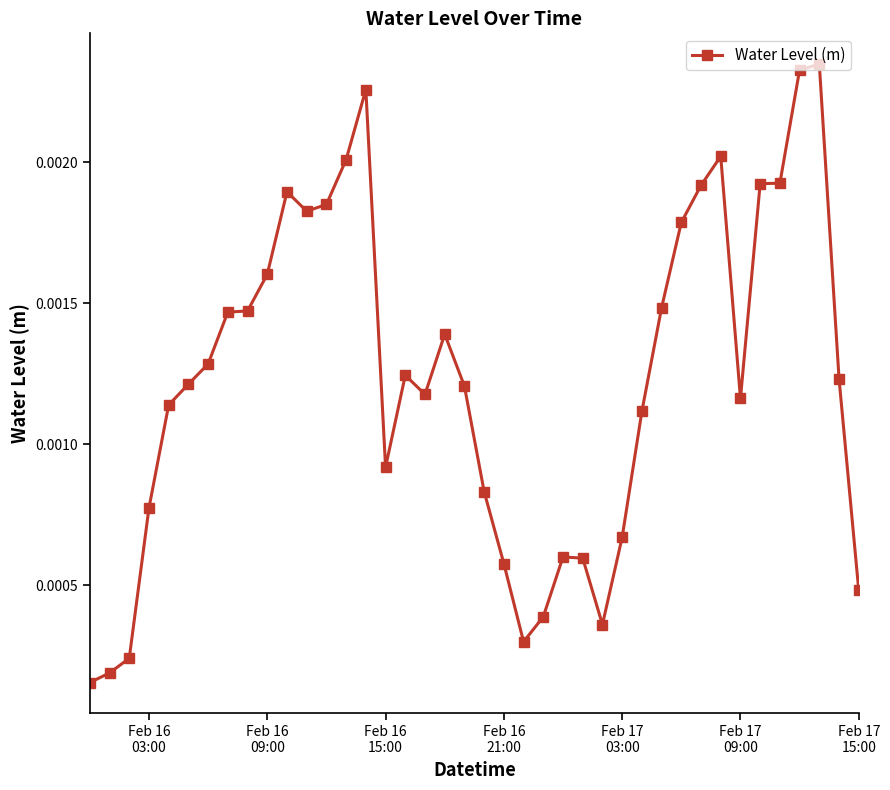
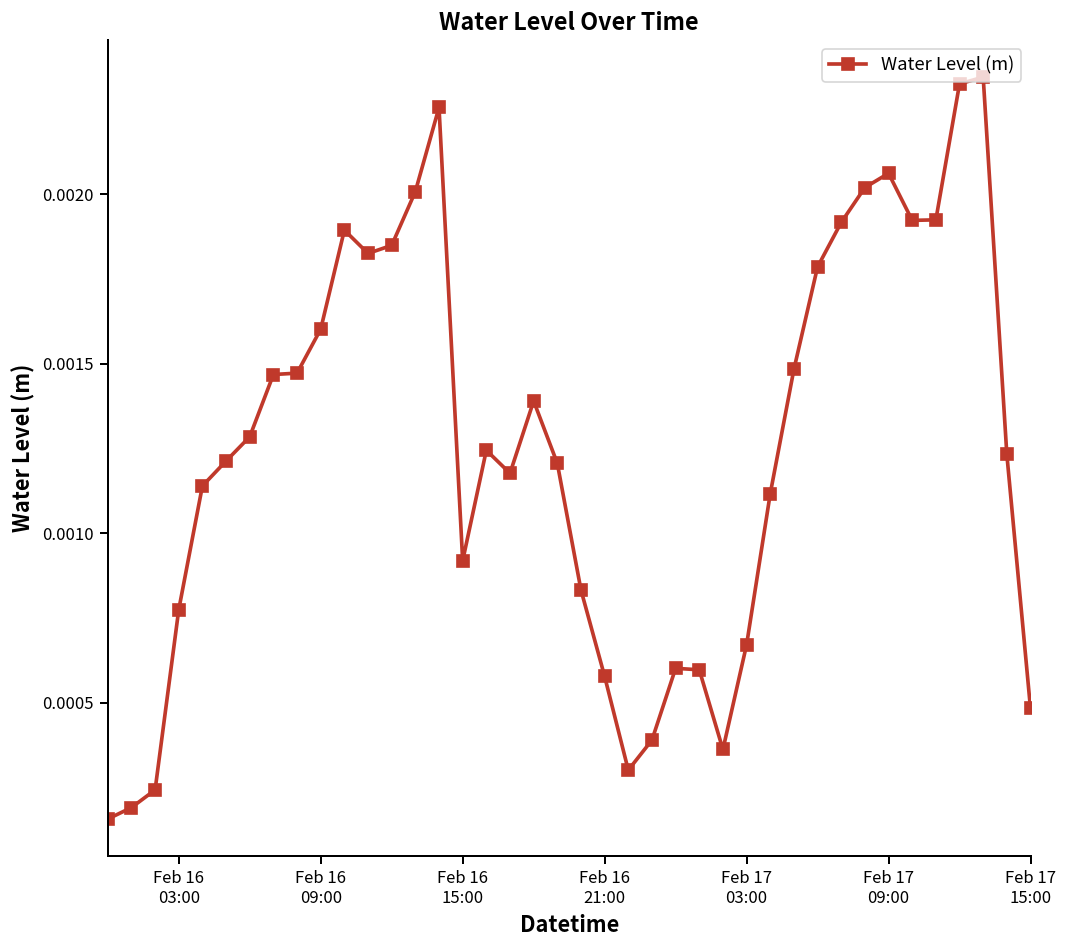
  {
    "Feb 16 03:00": 0.00077,
    "Feb 16 09:00": 0.00160,
    "Feb 16 15:00": 0.00092,
    "Feb 16 21:00": 0.00058,
    "Feb 17 03:00": 0.00067,
-   "Feb 17 09:00": 0.00116,
+   "Feb 17 09:00": 0.00206,
    "Feb 17 15:00": 0.00048
  }
